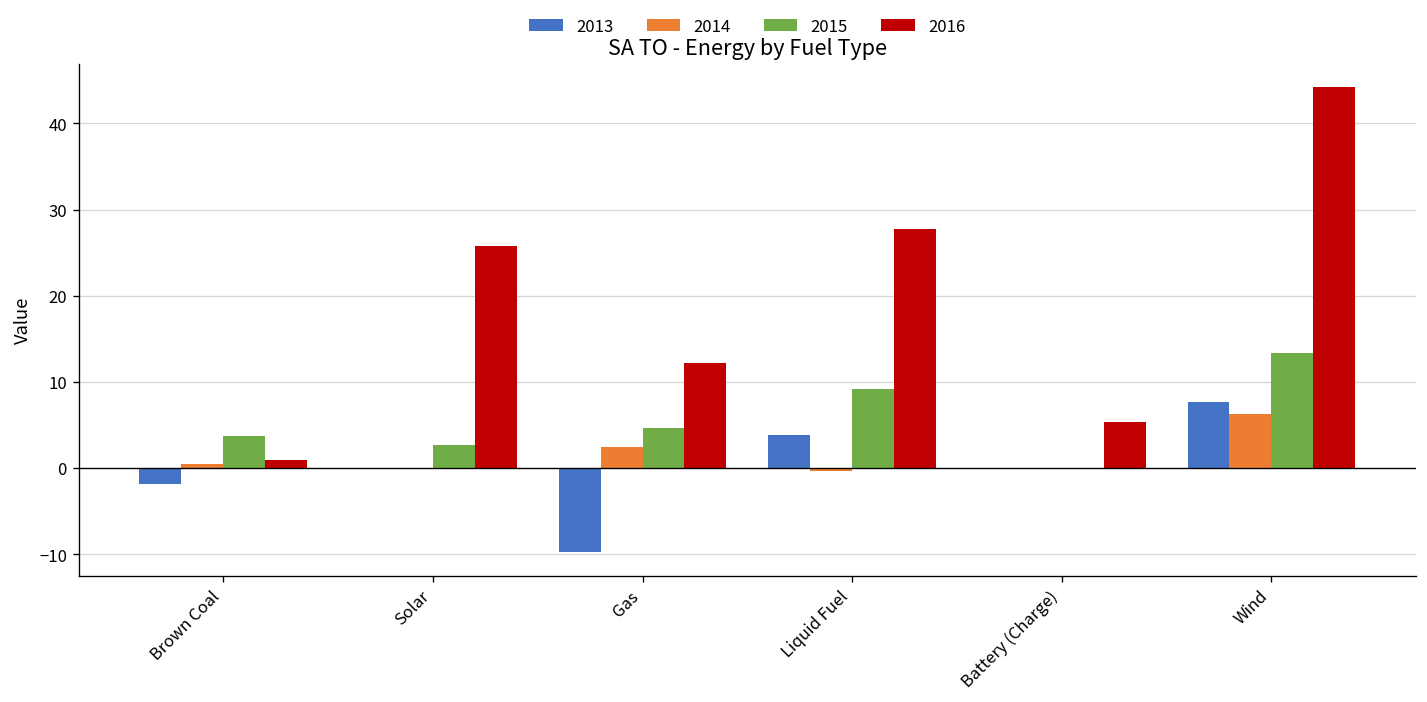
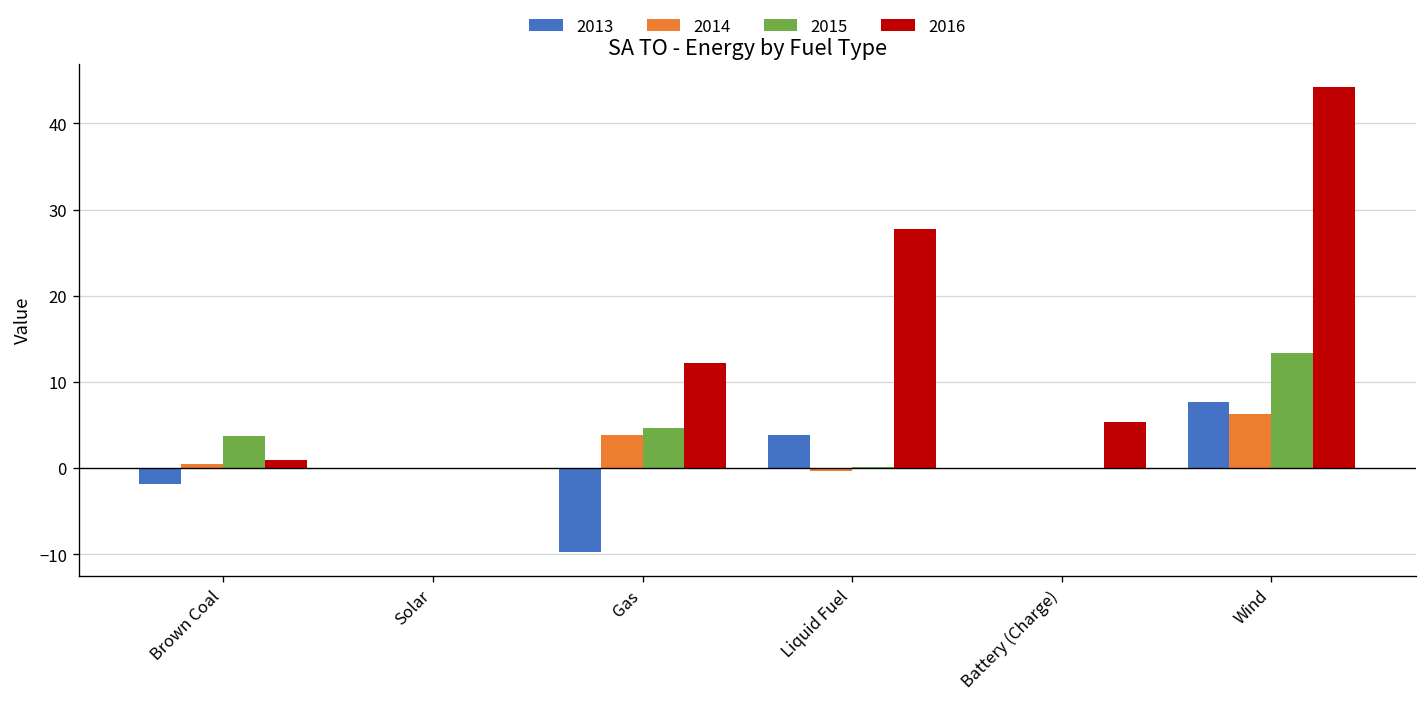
  {
    "2013": {
      "Brown Coal": -2,
      "Solar": 0,
      "Gas": -10,
      "Liquid Fuel": 4,
      "Battery (Charge)": 0,
      "Wind": 8
    },
    "2014": {
      "Brown Coal": 0,
      "Solar": 0,
-     "Gas": 2,
+     "Gas": 4,
      "Battery (Charge)": 0,
      "Wind": 6
    },
    "2015": {
      "Brown Coal": 4,
-     "Solar": 3,
+     "Solar": 0,
      "Gas": 5,
-     "Liquid Fuel": 9,
+     "Liquid Fuel": 0,
      "Battery (Charge)": 0,
      "Wind": 13
    },
    "2016": {
      "Brown Coal": 1,
-     "Solar": 26,
+     "Solar": 0,
      "Gas": 12,
      "Liquid Fuel": 28,
      "Battery (Charge)": 5,
      "Wind": 44
    }
  }
